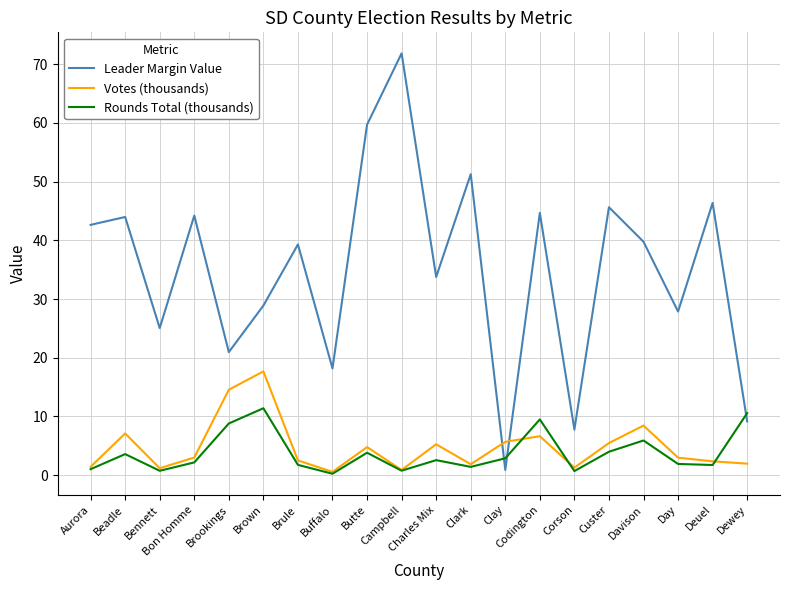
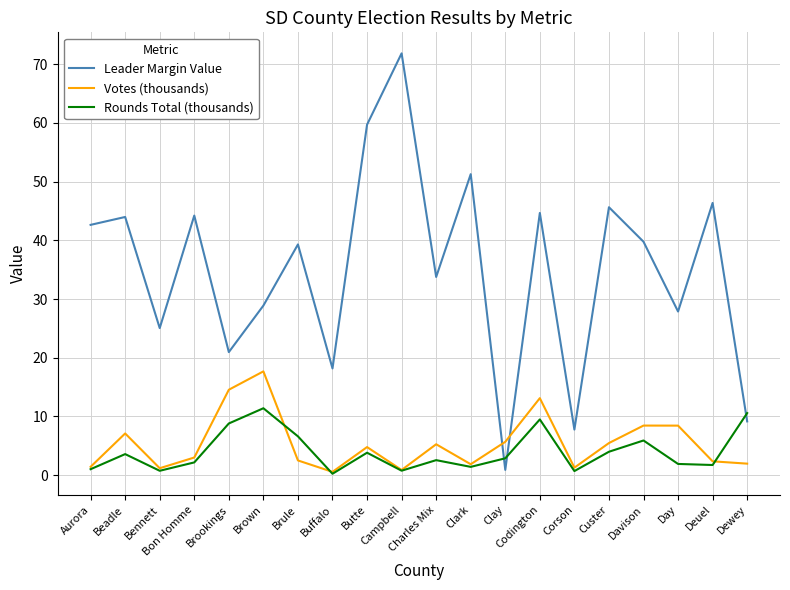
  {
    "Leader Margin Value": {
      "Aurora": 43,
      "Beadle": 44,
      "Bennett": 25,
      "Bon Homme": 44,
      "Brookings": 21,
      "Brown": 29,
      "Brule": 39,
      "Buffalo": 18,
      "Butte": 60,
      "Campbell": 72,
      "Charles Mix": 34,
      "Clark": 51,
      "Clay": 1,
      "Codington": 45,
      "Corson": 8,
      "Custer": 46,
      "Davison": 40,
      "Day": 28,
      "Deuel": 46,
      "Dewey": 9
    },
    "Votes (thousands)": {
      "Beadle": 7,
      "Bennett": 1,
      "Bon Homme": 3,
      "Brookings": 15,
      "Brown": 18,
      "Brule": 2,
      "Butte": 5,
      "Charles Mix": 5,
      "Clark": 2,
      "Clay": 6,
-     "Codington": 7,
+     "Codington": 13,
      "Corson": 1,
      "Custer": 5,
      "Davison": 8,
-     "Day": 3,
+     "Day": 8,
      "Deuel": 2,
      "Dewey": 2
    },
    "Rounds Total (thousands)": {
      "Beadle": 4,
      "Bennett": 1,
      "Bon Homme": 2,
      "Brookings": 9,
      "Brown": 11,
-     "Brule": 2,
+     "Brule": 7,
      "Butte": 4,
      "Charles Mix": 3,
      "Clark": 1,
      "Clay": 3,
      "Codington": 9,
      "Corson": 1,
      "Custer": 4,
      "Davison": 6,
      "Day": 2,
      "Deuel": 2,
      "Dewey": 11
    }
  }
